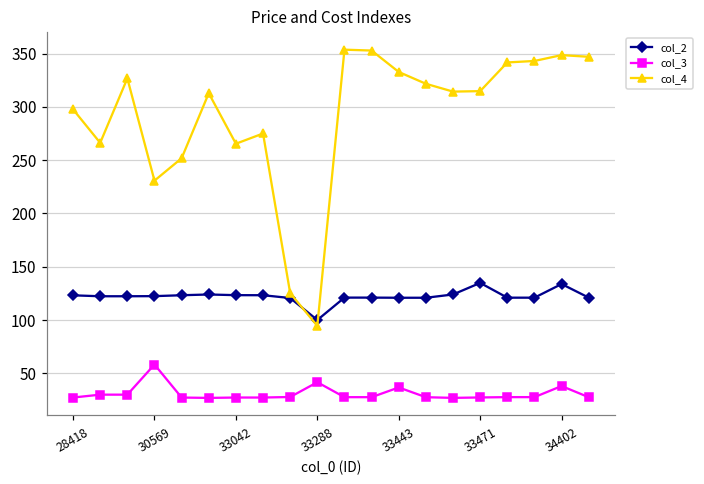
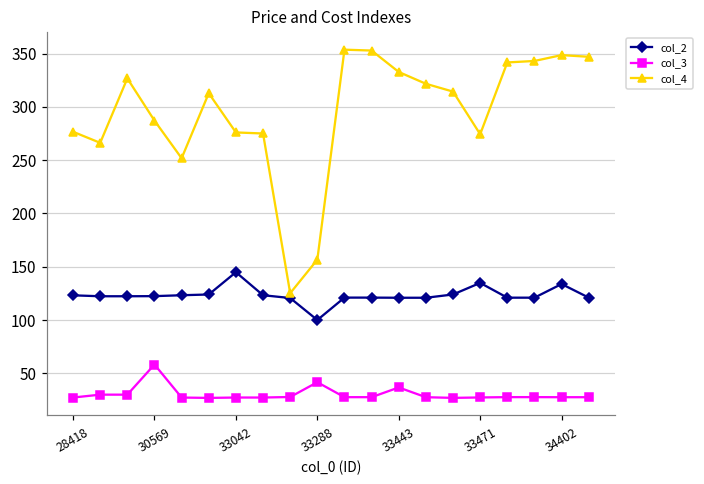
  {
    "col_2": {
      "28418": 120,
      "30569": 120,
-     "33042": 120,
+     "33042": 140,
      "33288": 100,
      "33443": 120,
      "33471": 130,
      "34402": 130
    },
    "col_3": {
      "28418": 30,
      "30569": 60,
      "33042": 30,
      "33288": 40,
      "33443": 40,
      "33471": 30,
-     "34402": 40
+     "34402": 30
    },
    "col_4": {
-     "28418": 300,
-     "30569": 230,
-     "33042": 270,
-     "33288": 90,
+     "28418": 280,
+     "30569": 290,
+     "33042": 280,
+     "33288": 160,
      "33443": 330,
-     "33471": 310,
+     "33471": 270,
      "34402": 350
    }
  }
